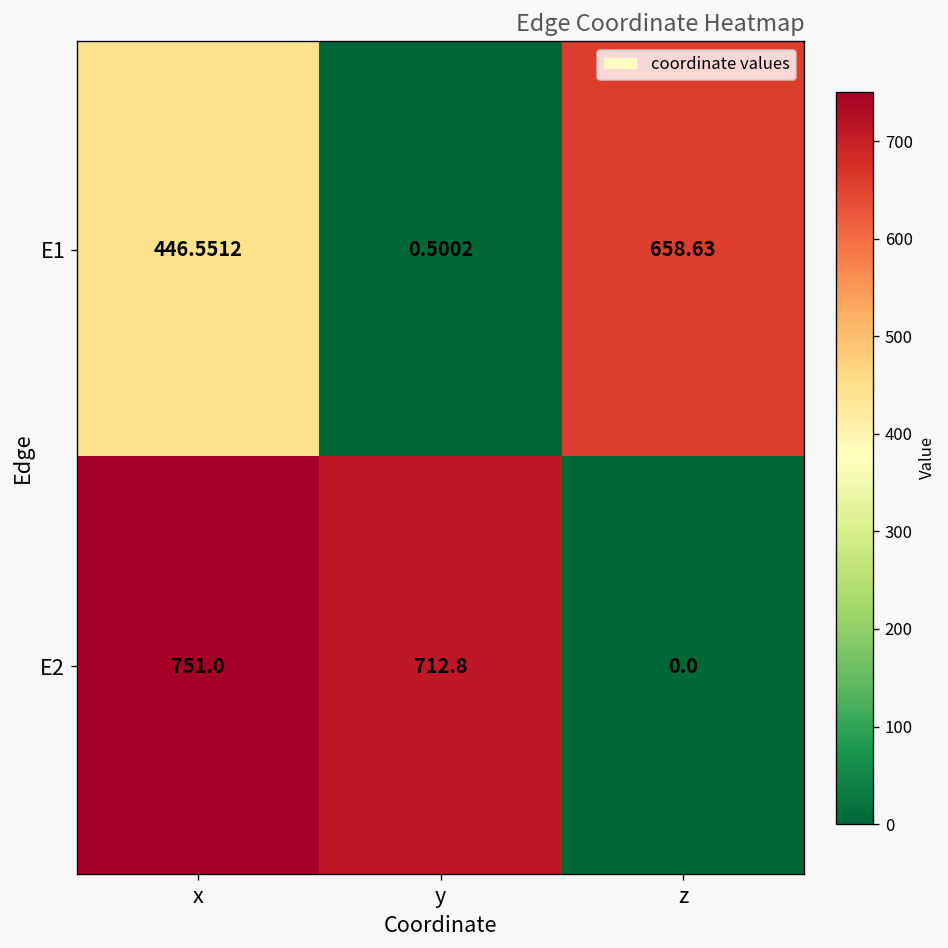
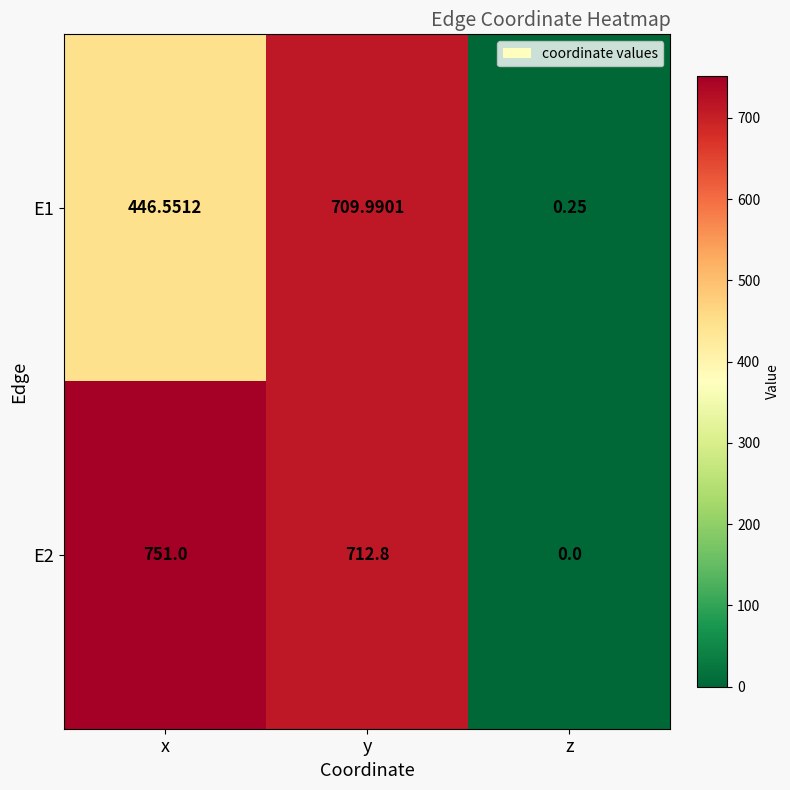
  {
    "E1": {
      "x": 446.5512,
-     "y": 0.5002,
-     "z": 658.63
+     "y": 709.9901,
+     "z": 0.25
    },
    "E2": {
      "x": 751.0,
      "y": 712.8,
      "z": 0.0
    }
  }
